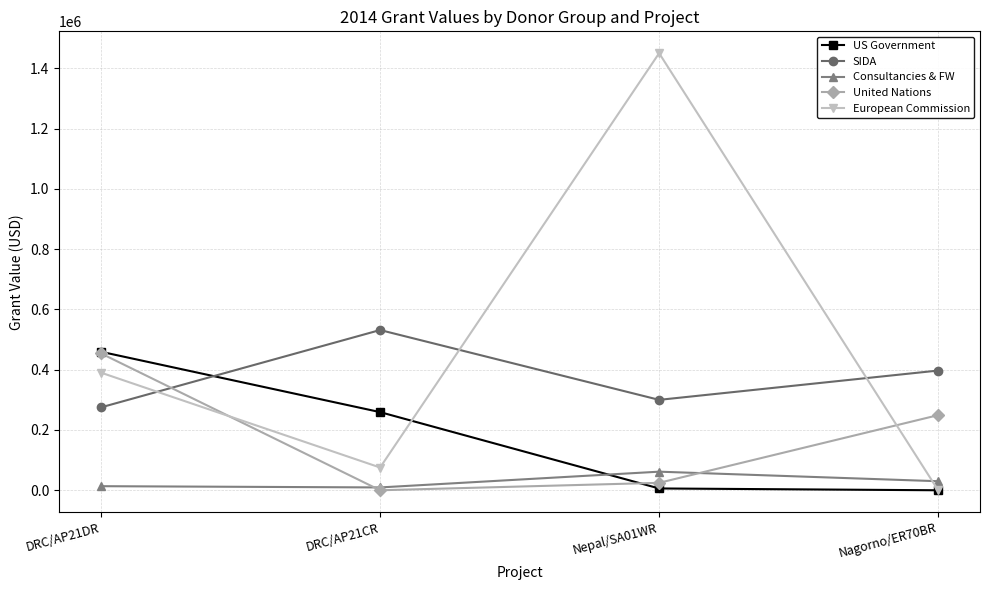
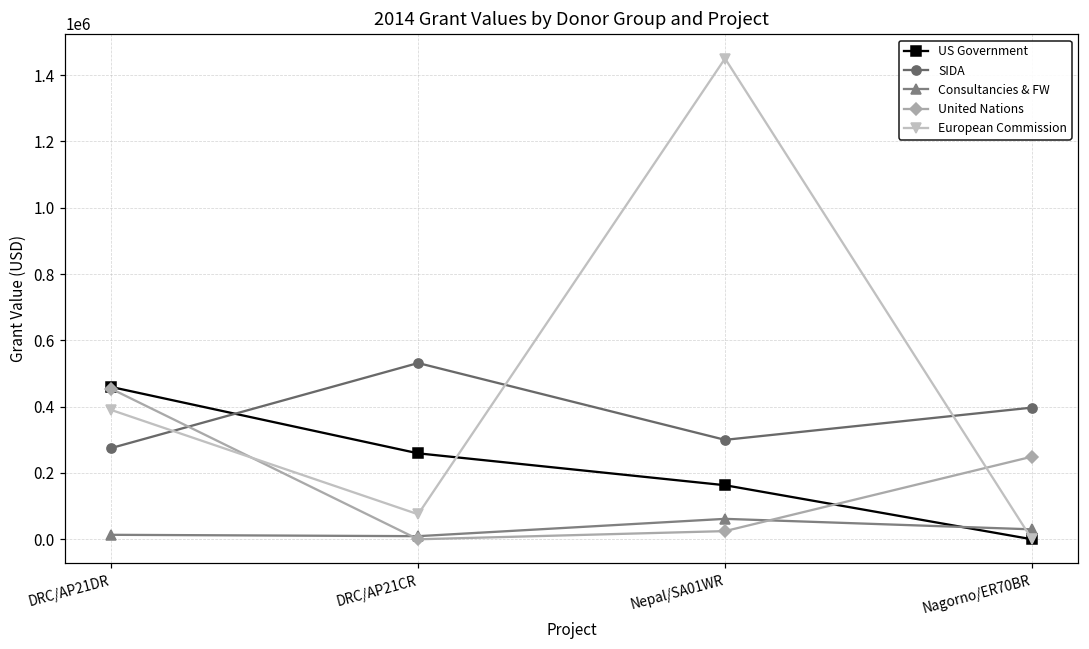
  {
    "US Government": {
      "DRC/AP21CR": 260000,
-     "Nepal/SA01WR": 10000
+     "Nepal/SA01WR": 160000
    }
  }
